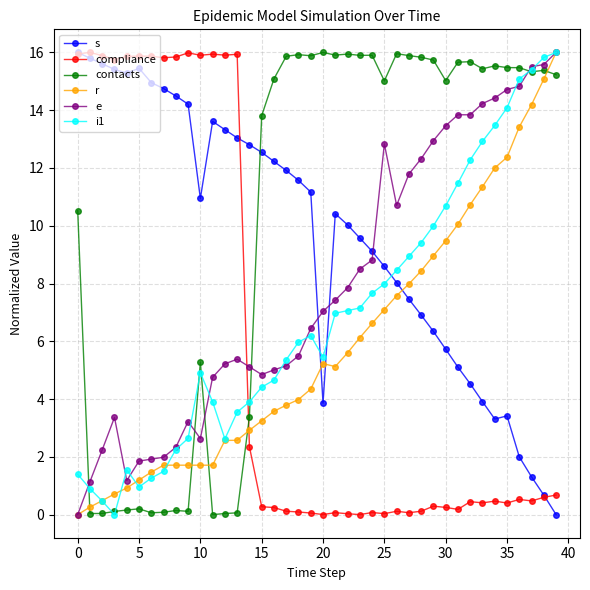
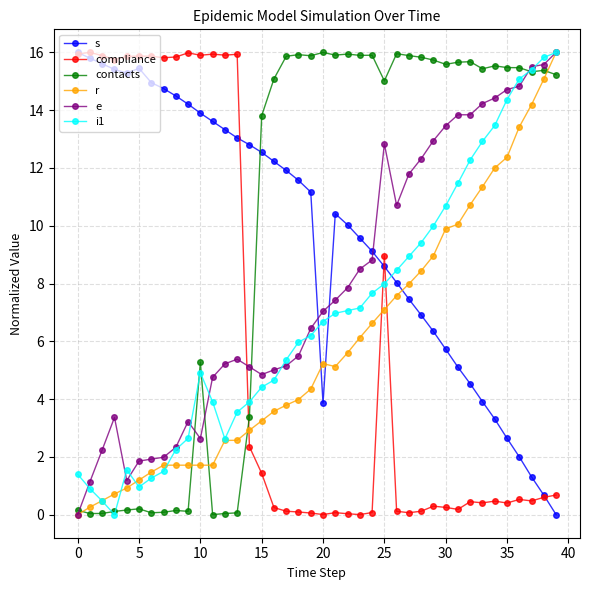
  {
    "s": {
-     "10": 10.9,
+     "10": 13.9,
      "15": 12.5,
      "20": 3.9,
      "25": 8.6,
      "30": 5.7,
-     "35": 3.4
+     "35": 2.6
    },
    "compliance": {
      "10": 15.9,
-     "15": 0.3,
+     "15": 1.4,
      "20": 0.0,
-     "25": 0.0,
+     "25": 9.0,
      "30": 0.2,
      "35": 0.4
    },
    "contacts": {
-     "0": 10.5,
+     "0": 0.2,
      "5": 0.2,
      "10": 5.3,
      "15": 13.8,
      "20": 16.0,
      "25": 15.0,
-     "30": 15.0,
+     "30": 15.6,
      "35": 15.5
    },
    "r": {
      "5": 1.2,
      "10": 1.7,
      "15": 3.2,
      "20": 5.2,
      "25": 7.1,
-     "30": 9.5,
+     "30": 9.9,
      "35": 12.4
    },
    "e": {
      "5": 1.9,
      "10": 2.6,
      "15": 4.8,
      "20": 7.0,
      "25": 12.8,
      "30": 13.5,
      "35": 14.7
    },
    "i1": {
      "0": 1.4,
      "5": 1.0,
      "10": 4.9,
      "15": 4.4,
-     "20": 5.5,
+     "20": 6.7,
      "25": 8.0,
      "30": 10.7,
-     "35": 14.1
+     "35": 14.4
    }
  }
